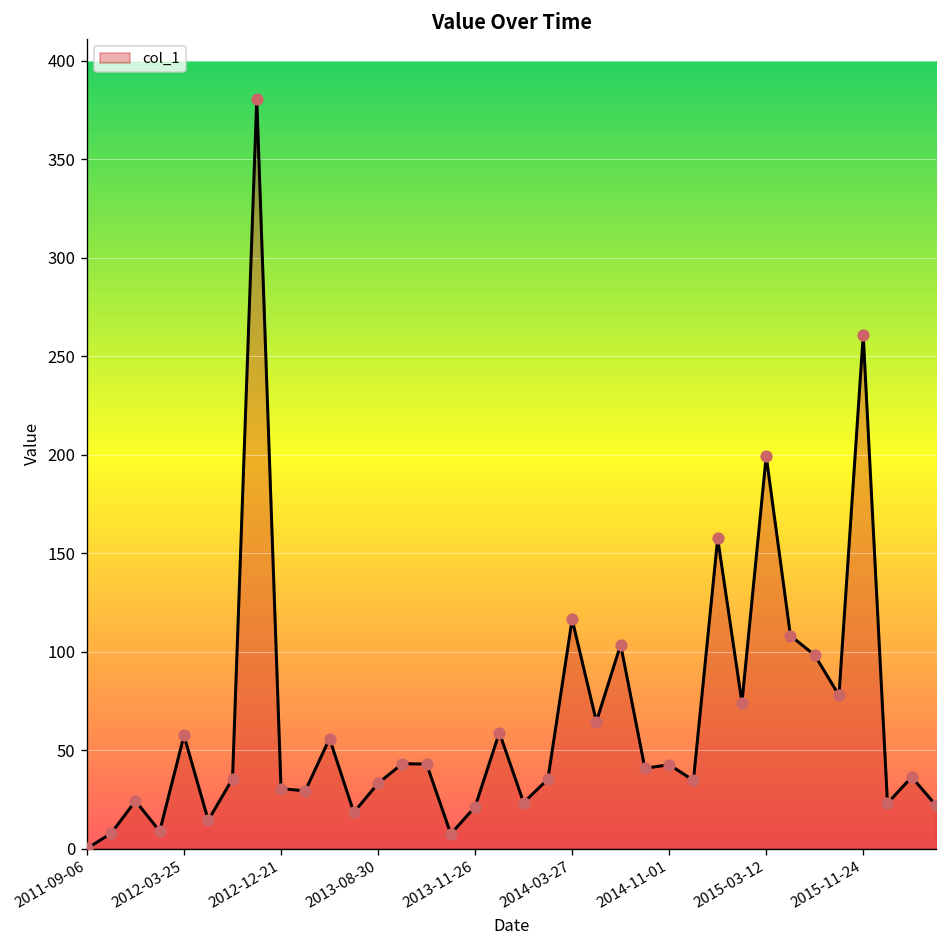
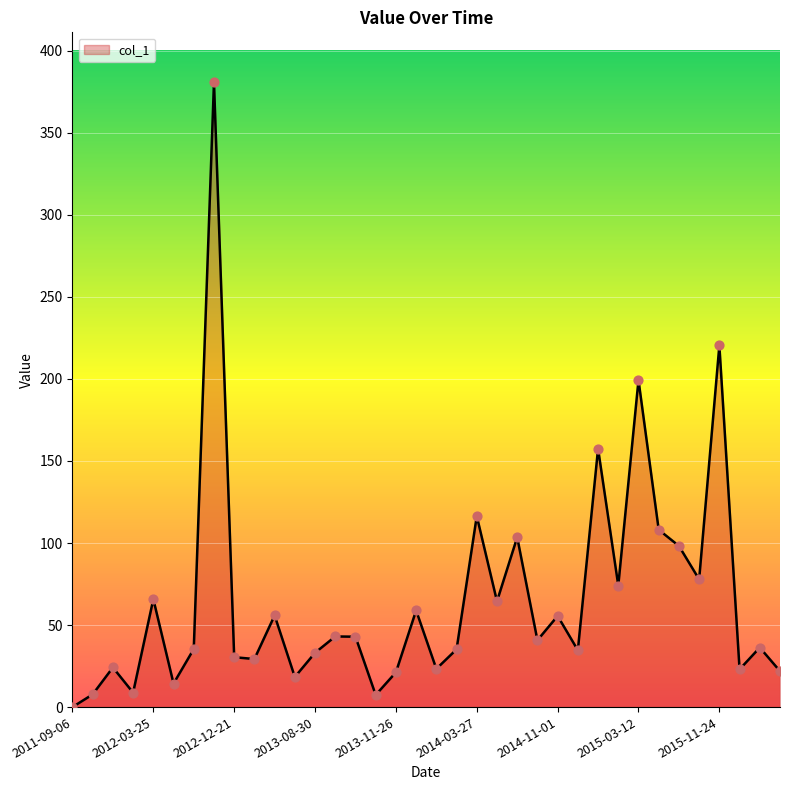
  {
    "2011-09-06": 0,
-   "2012-03-25": 57,
+   "2012-03-25": 66,
    "2012-12-21": 30,
    "2013-08-30": 33,
    "2013-11-26": 21,
    "2014-03-27": 116,
-   "2014-11-01": 43,
+   "2014-11-01": 56,
    "2015-03-12": 199,
-   "2015-11-24": 261
+   "2015-11-24": 220
  }
